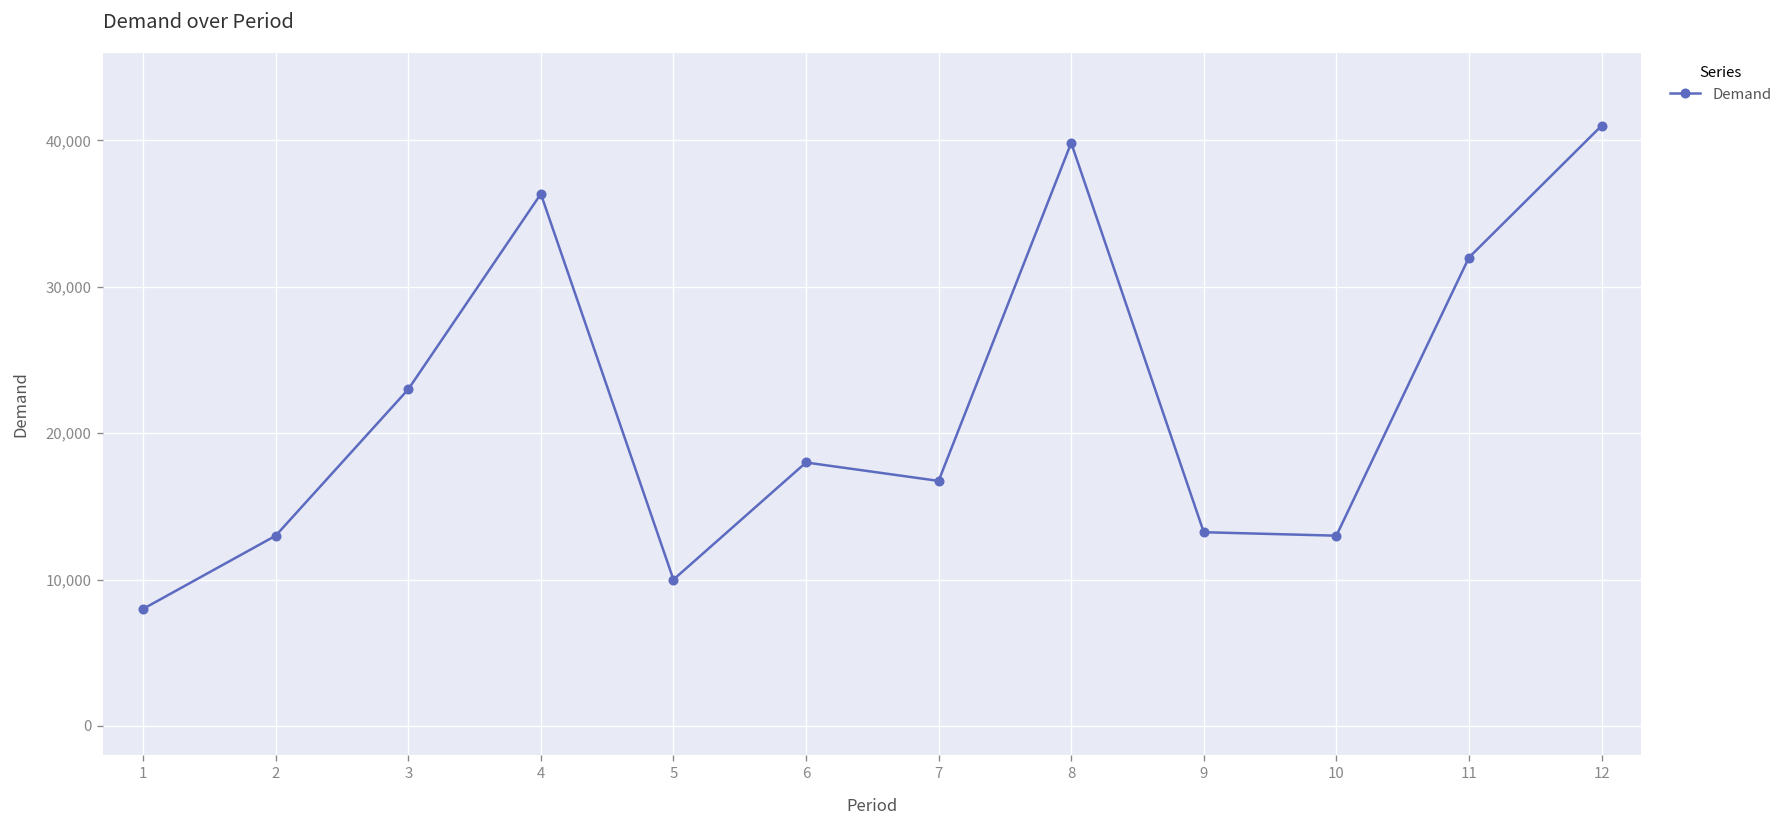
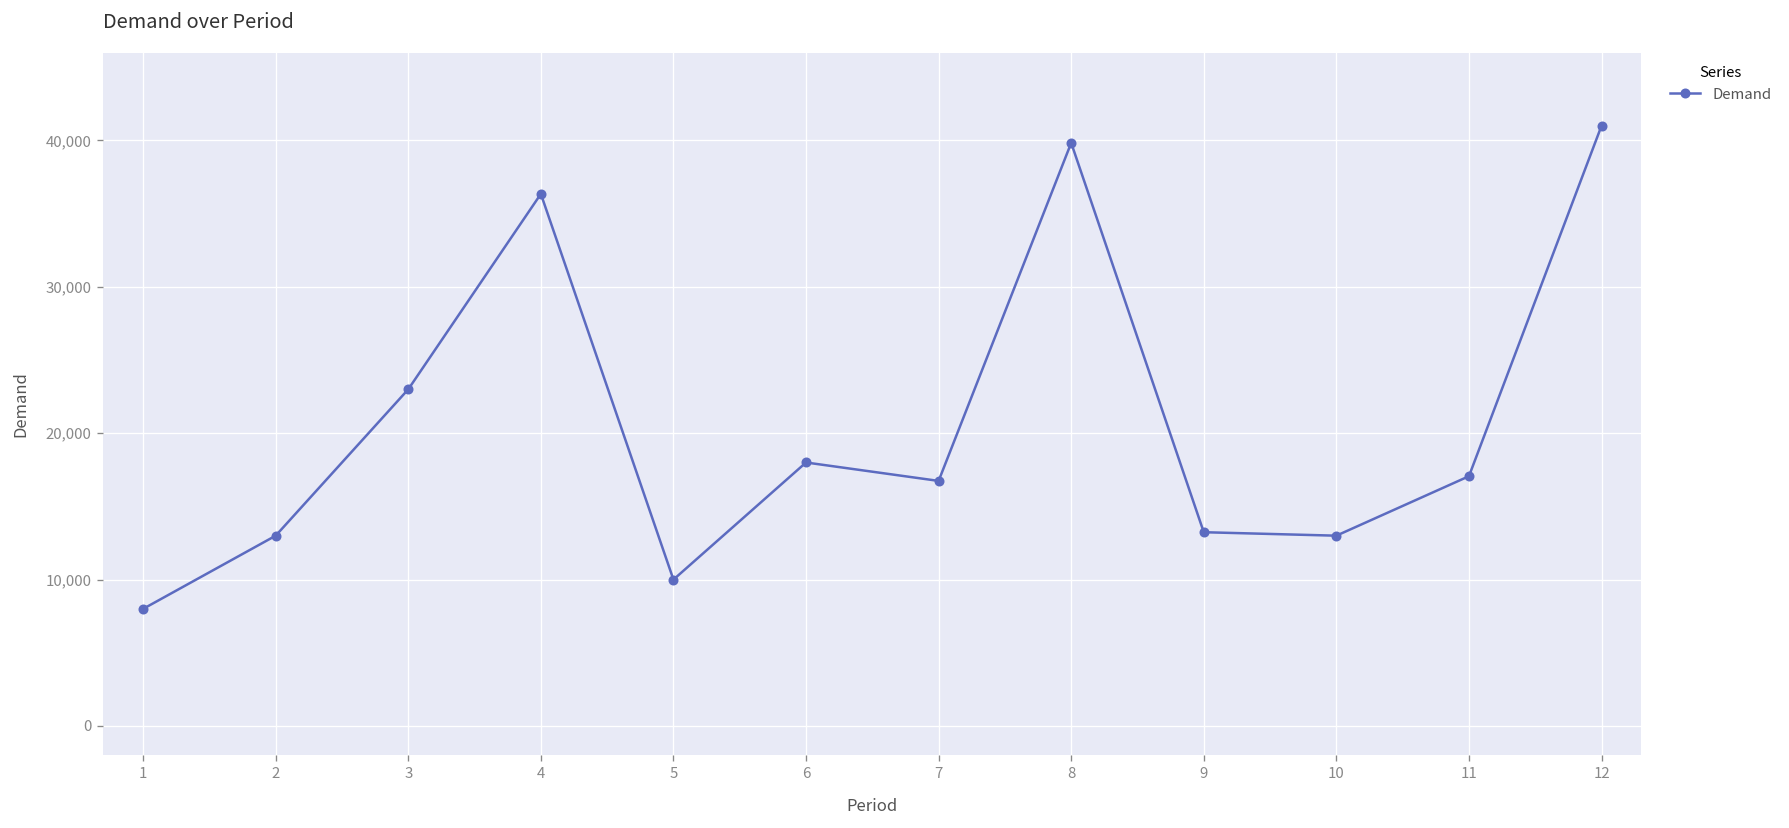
  {
    "1": "8,000",
    "2": "13,000",
    "3": "23,000",
    "4": "36,300",
    "5": "10,000",
    "6": "18,000",
    "7": "16,700",
    "8": "39,800",
    "9": "13,200",
    "10": "13,000",
-   "11": "32,000",
+   "11": "17,100",
    "12": "41,000"
  }
